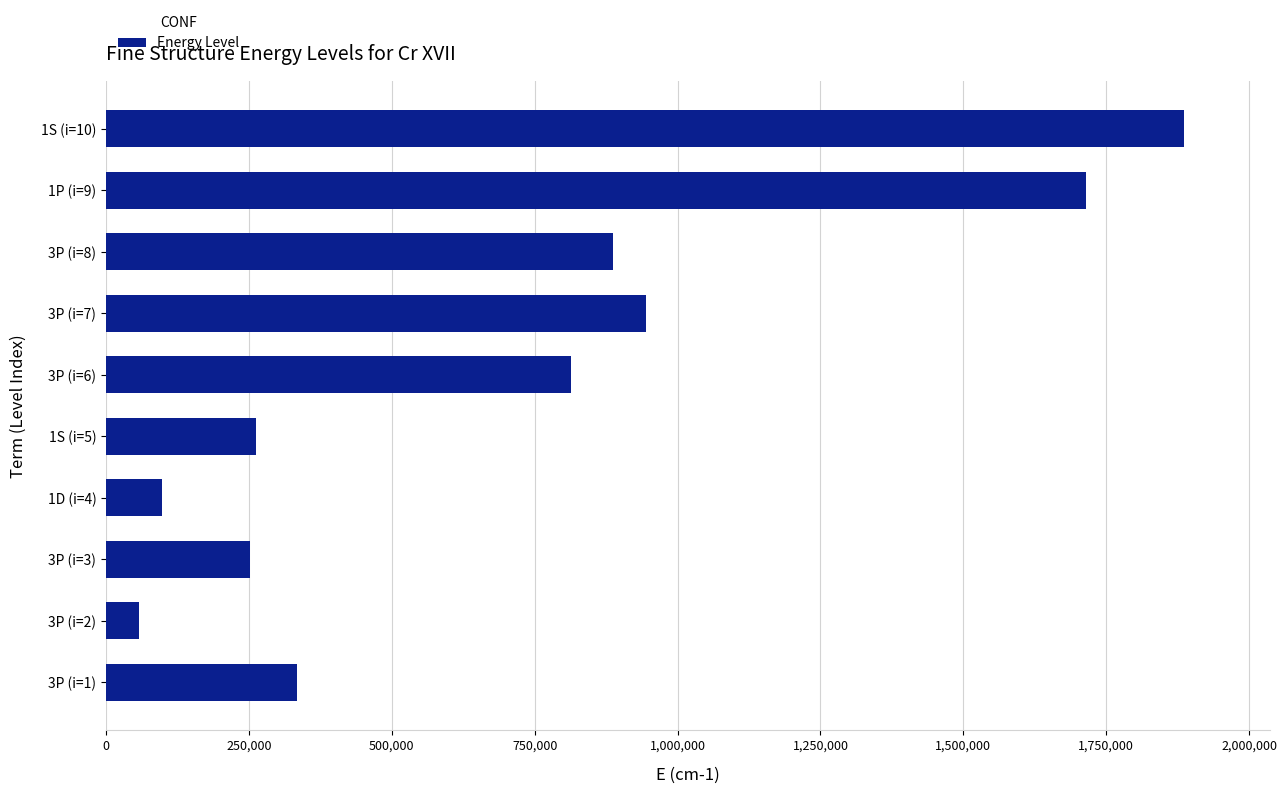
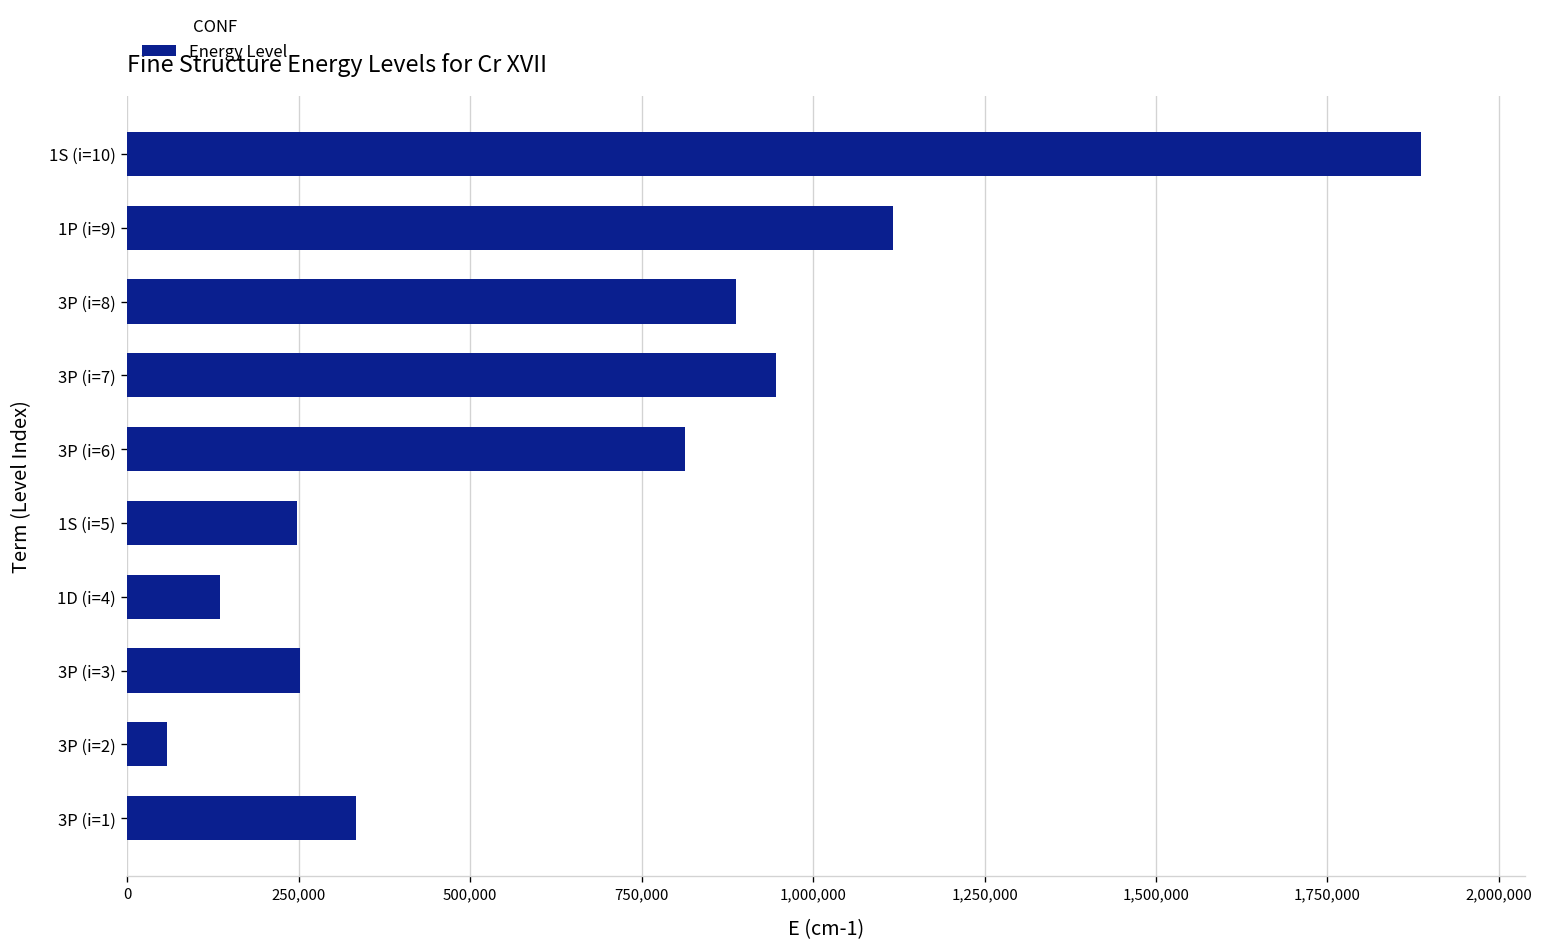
  {
    "1S (i=10)": "1,890,000",
-   "1P (i=9)": "1,710,000",
+   "1P (i=9)": "1,120,000",
    "3P (i=8)": "890,000",
    "3P (i=7)": "950,000",
    "3P (i=6)": "810,000",
-   "1S (i=5)": "260,000",
-   "1D (i=4)": "100,000",
+   "1S (i=5)": "250,000",
+   "1D (i=4)": "130,000",
    "3P (i=3)": "250,000",
    "3P (i=2)": "60,000",
    "3P (i=1)": "330,000"
  }
